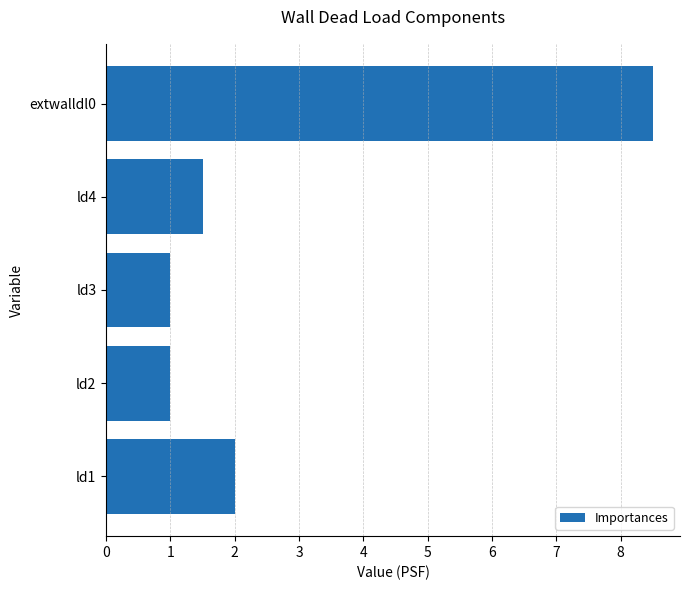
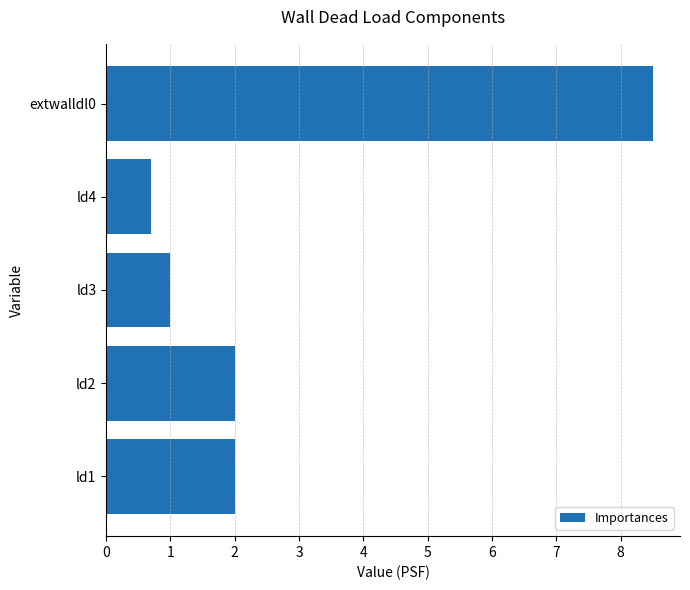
  {
    "extwalldl0": 8.5,
-   "ld4": 1.5,
+   "ld4": 0.7,
    "ld3": 1.0,
-   "ld2": 1,
+   "ld2": 2,
    "ld1": 2.0
  }
